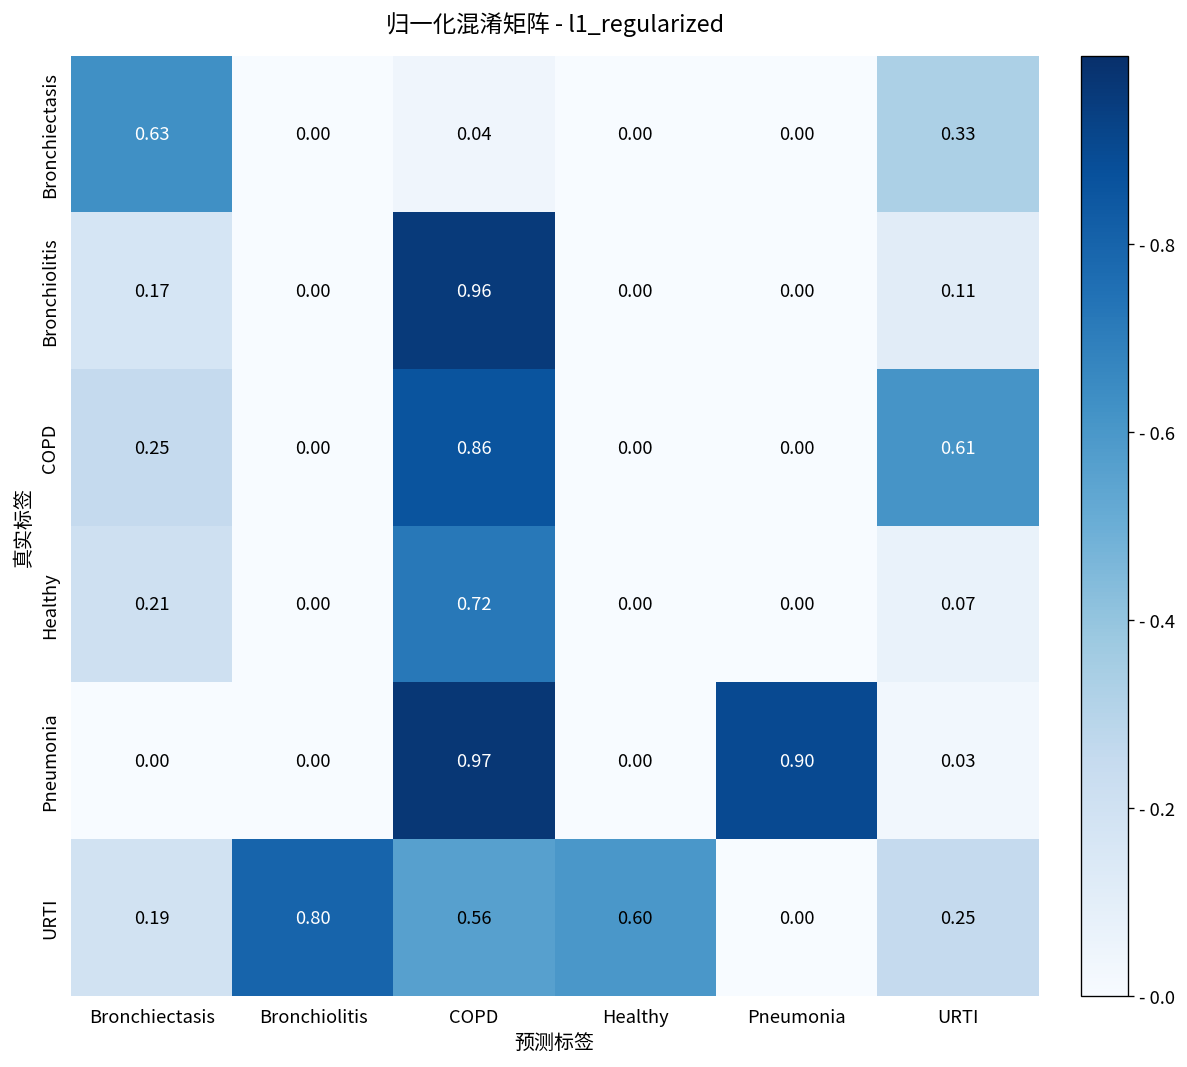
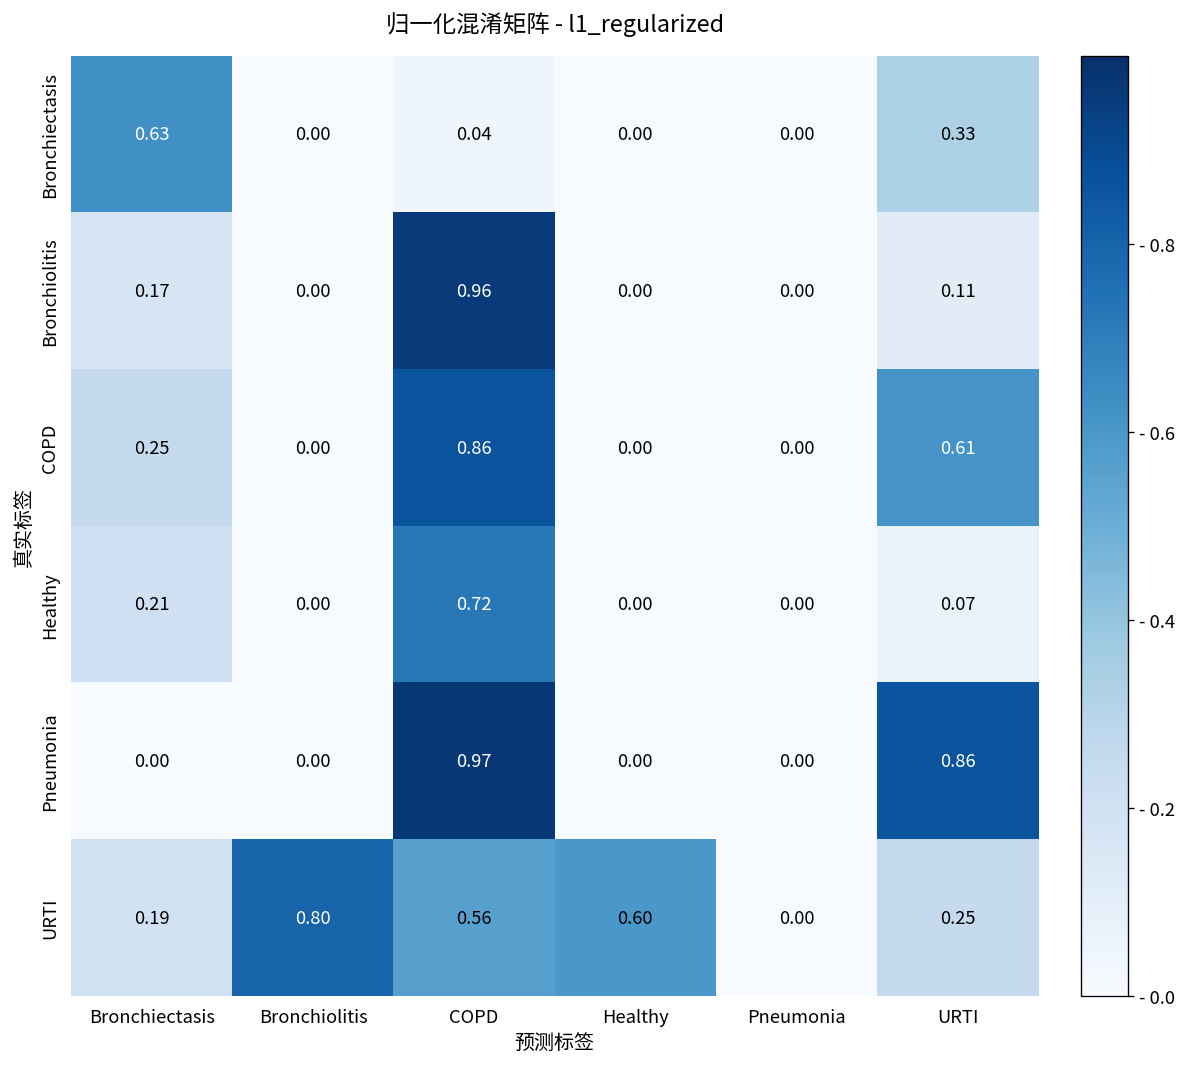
  {
    "Bronchiectasis": {
      "Bronchiectasis": 0.63,
      "Bronchiolitis": 0.00,
      "COPD": 0.04,
      "Healthy": 0.00,
      "Pneumonia": 0.00,
      "URTI": 0.33
    },
    "Bronchiolitis": {
      "Bronchiectasis": 0.17,
      "Bronchiolitis": 0.00,
      "COPD": 0.96,
      "Healthy": 0.00,
      "Pneumonia": 0.00,
      "URTI": 0.11
    },
    "COPD": {
      "Bronchiectasis": 0.25,
      "Bronchiolitis": 0.00,
      "COPD": 0.86,
      "Healthy": 0.00,
      "Pneumonia": 0.00,
      "URTI": 0.61
    },
    "Healthy": {
      "Bronchiectasis": 0.21,
      "Bronchiolitis": 0.00,
      "COPD": 0.72,
      "Healthy": 0.00,
      "Pneumonia": 0.00,
      "URTI": 0.07
    },
    "Pneumonia": {
      "Bronchiectasis": 0.00,
      "Bronchiolitis": 0.00,
      "COPD": 0.97,
      "Healthy": 0.00,
-     "Pneumonia": 0.90,
-     "URTI": 0.03
+     "Pneumonia": 0.00,
+     "URTI": 0.86
    },
    "URTI": {
      "Bronchiectasis": 0.19,
      "Bronchiolitis": 0.80,
      "COPD": 0.56,
      "Healthy": 0.60,
      "Pneumonia": 0.00,
      "URTI": 0.25
    }
  }
